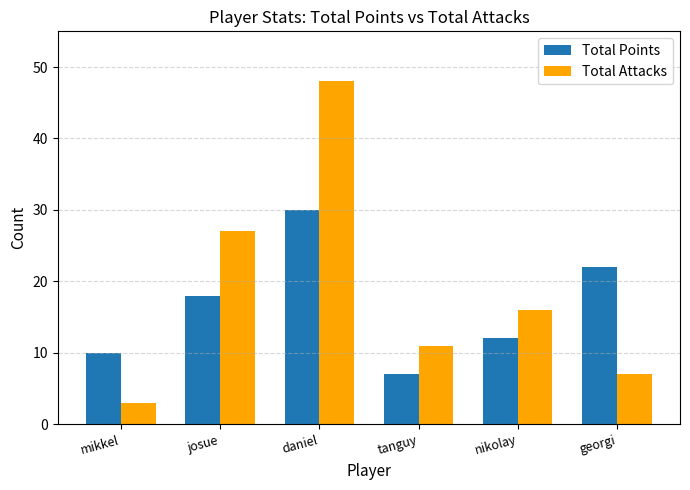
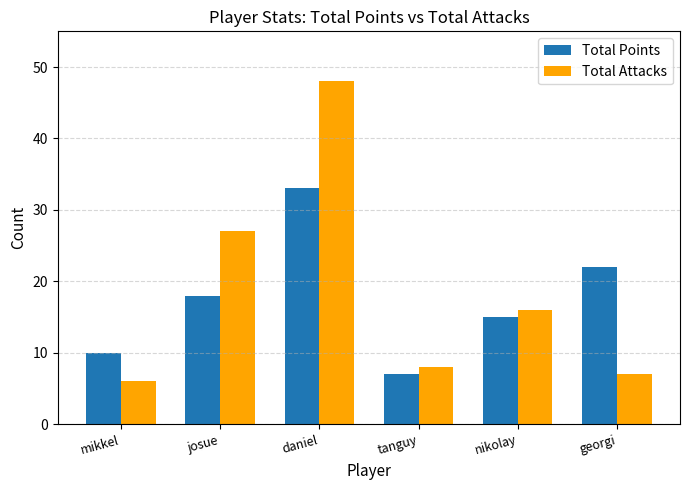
  {
    "Total Points": {
      "mikkel": 10,
      "josue": 18,
-     "daniel": 30,
+     "daniel": 33,
      "tanguy": 7,
-     "nikolay": 12,
+     "nikolay": 15,
      "georgi": 22
    },
    "Total Attacks": {
-     "mikkel": 3,
+     "mikkel": 6,
      "josue": 27,
      "daniel": 48,
-     "tanguy": 11,
+     "tanguy": 8,
      "nikolay": 16,
      "georgi": 7
    }
  }
